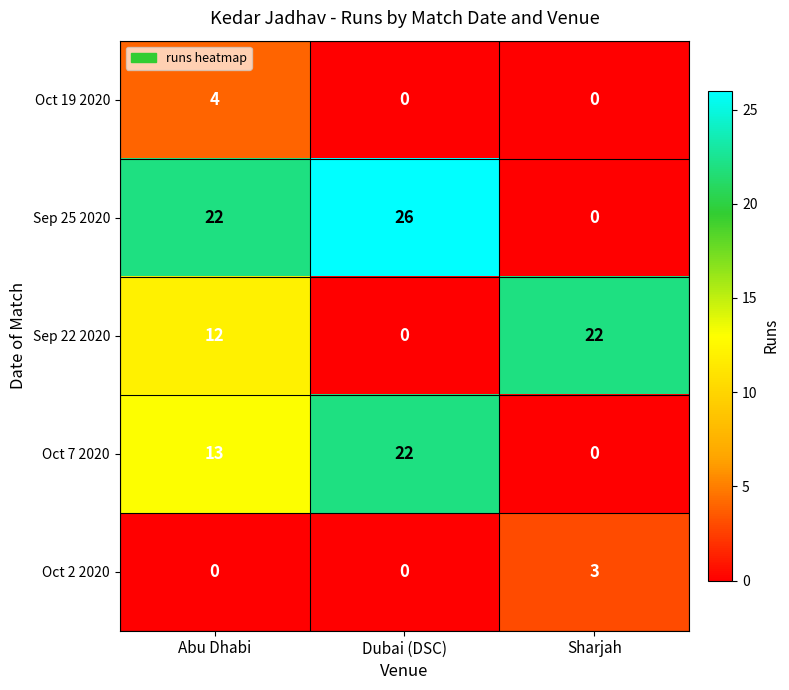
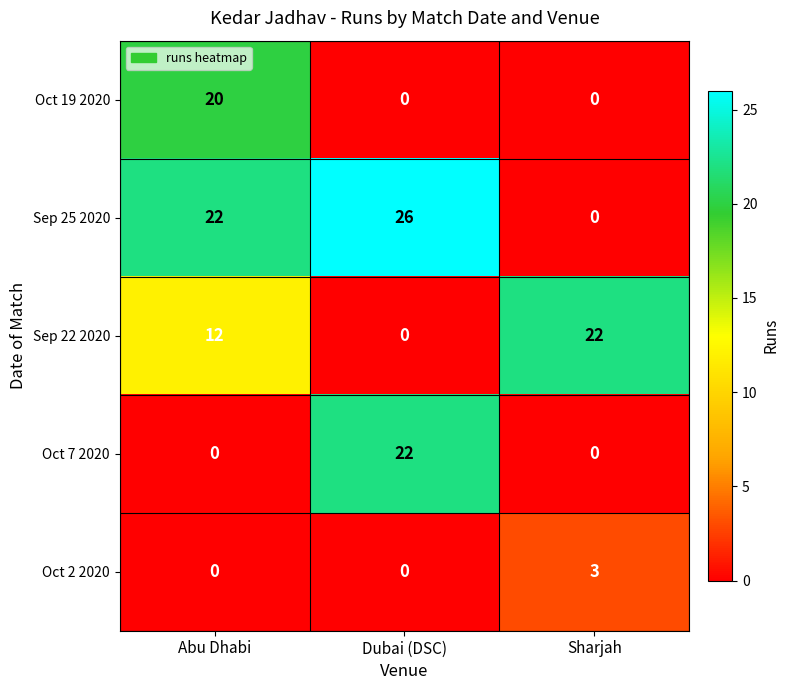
  {
    "Oct 19 2020": {
-     "Abu Dhabi": 4,
+     "Abu Dhabi": 20,
      "Dubai (DSC)": 0,
      "Sharjah": 0
    },
    "Sep 25 2020": {
      "Abu Dhabi": 22,
      "Dubai (DSC)": 26,
      "Sharjah": 0
    },
    "Sep 22 2020": {
      "Abu Dhabi": 12,
      "Dubai (DSC)": 0,
      "Sharjah": 22
    },
    "Oct 7 2020": {
-     "Abu Dhabi": 13,
+     "Abu Dhabi": 0,
      "Dubai (DSC)": 22,
      "Sharjah": 0
    },
    "Oct 2 2020": {
      "Abu Dhabi": 0,
      "Dubai (DSC)": 0,
      "Sharjah": 3
    }
  }
